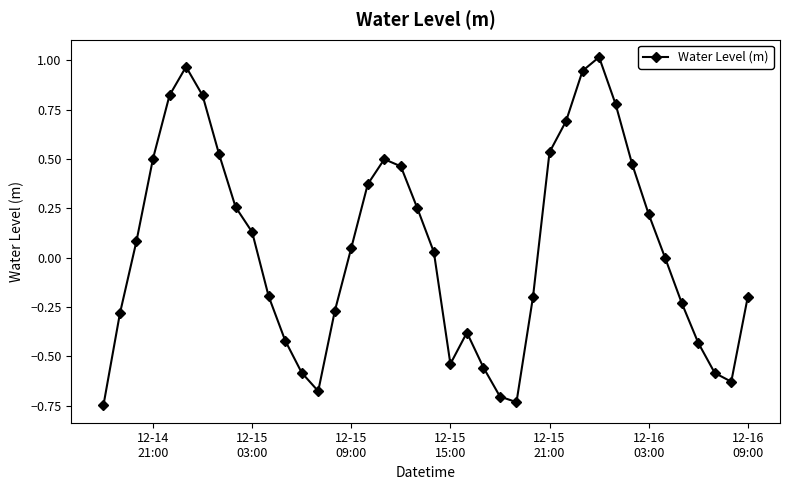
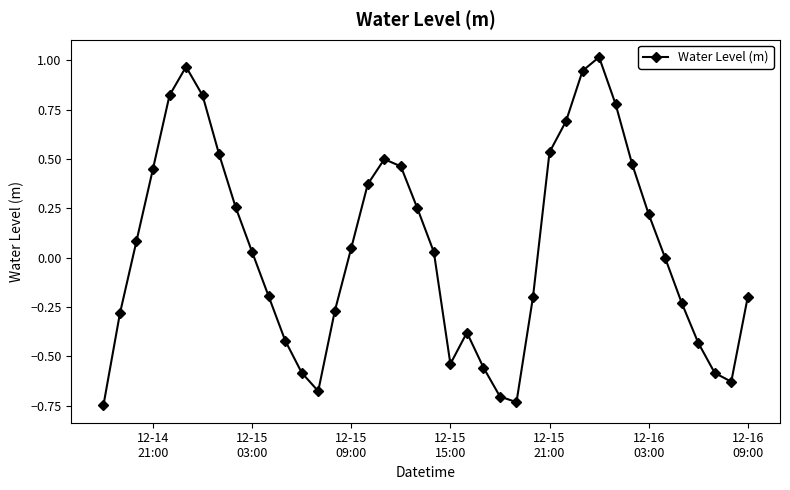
  {
-   "12-14 21:00": 0.50,
-   "12-15 03:00": 0.13,
+   "12-14 21:00": 0.45,
+   "12-15 03:00": 0.03,
    "12-15 09:00": 0.05,
    "12-15 15:00": -0.54,
    "12-15 21:00": 0.53,
    "12-16 03:00": 0.22,
    "12-16 09:00": -0.20
  }
